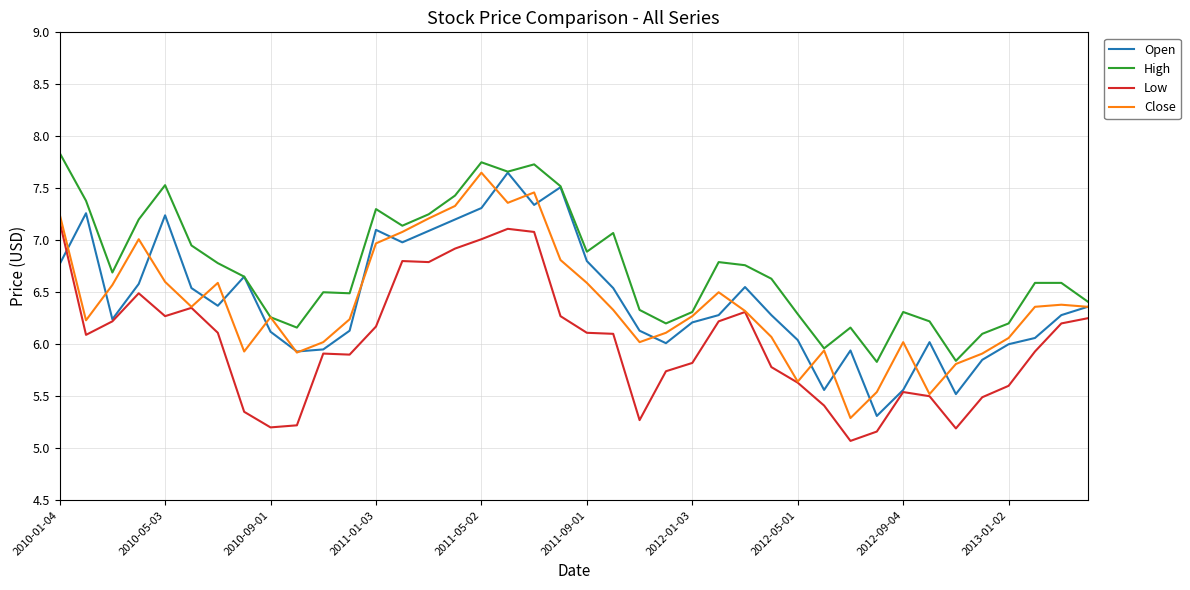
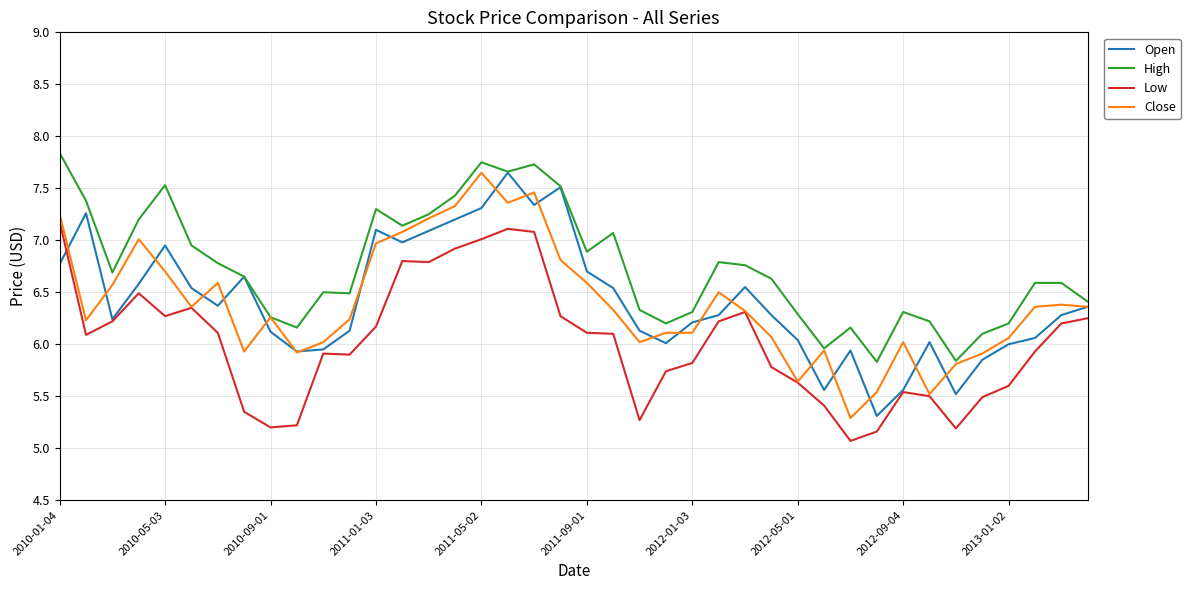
  {
    "Open": {
      "2010-01-04": 6.77,
-     "2010-05-03": 7.24,
+     "2010-05-03": 6.95,
      "2010-09-01": 6.12,
      "2011-01-03": 7.10,
      "2011-05-02": 7.31,
-     "2011-09-01": 6.8,
+     "2011-09-01": 6.7,
      "2012-01-03": 6.21,
      "2012-05-01": 6.04,
      "2013-01-02": 6.00
    },
    "High": {
      "2010-01-04": 7.84,
      "2010-05-03": 7.53,
      "2011-01-03": 7.30,
      "2011-05-02": 7.75,
      "2011-09-01": 6.89,
      "2012-01-03": 6.31,
      "2012-05-01": 6.29,
      "2012-09-04": 6.31,
      "2013-01-02": 6.20
    },
    "Low": {
      "2010-01-04": 7.18,
      "2010-05-03": 6.27,
      "2010-09-01": 5.20,
      "2011-01-03": 6.17,
      "2011-05-02": 7.01,
      "2011-09-01": 6.11,
      "2012-01-03": 5.82,
      "2013-01-02": 5.60
    },
    "Close": {
      "2010-01-04": 7.25,
-     "2010-05-03": 6.6,
+     "2010-05-03": 6.7,
      "2011-01-03": 6.97,
      "2011-05-02": 7.65,
      "2011-09-01": 6.59,
-     "2012-01-03": 6.27,
+     "2012-01-03": 6.11,
      "2012-09-04": 6.02,
      "2013-01-02": 6.06
    }
  }
